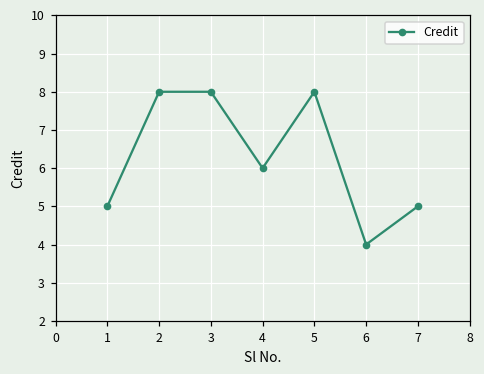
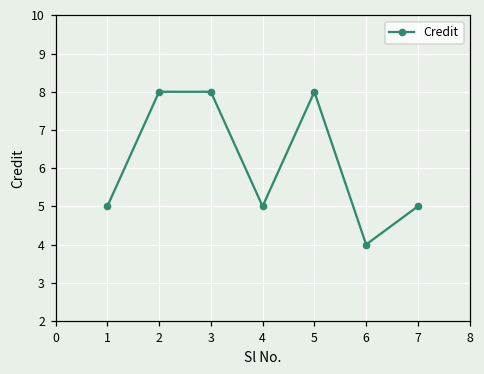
  {
    "1": 5,
    "2": 8,
    "3": 8,
-   "4": 6,
+   "4": 5,
    "5": 8,
    "6": 4,
    "7": 5
  }
